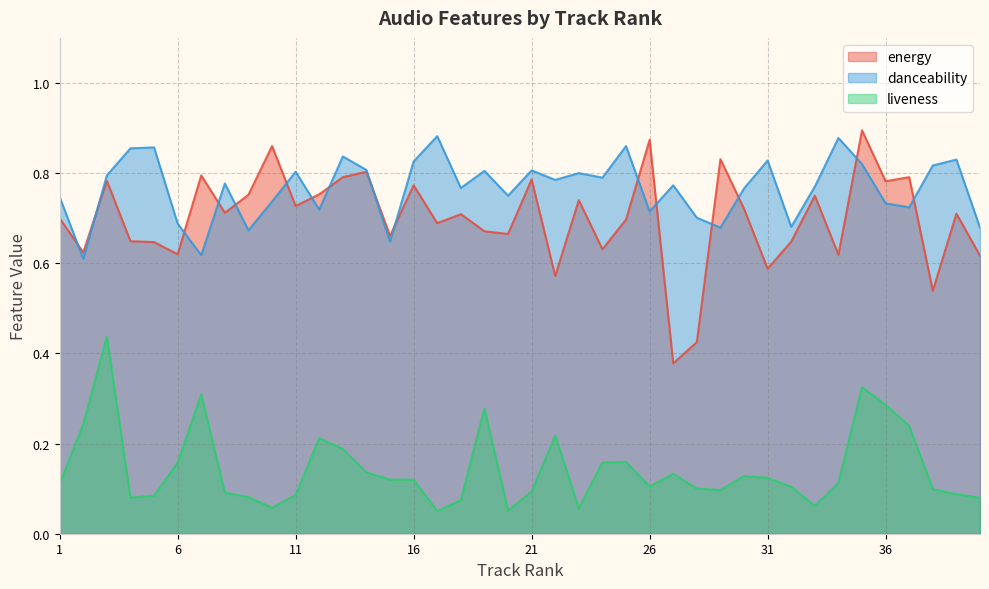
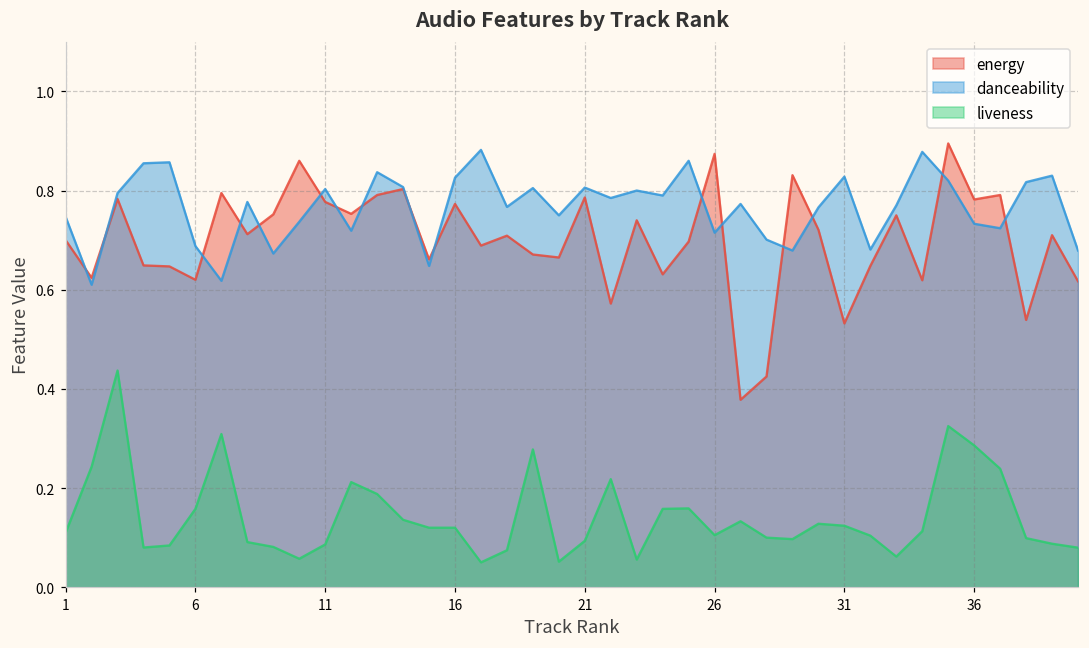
  {
    "energy": {
      "1": 0.70,
      "6": 0.62,
-     "11": 0.73,
+     "11": 0.78,
      "16": 0.77,
      "21": 0.79,
      "26": 0.87,
-     "31": 0.59,
+     "31": 0.53,
      "36": 0.78
    },
    "danceability": {
      "1": 0.75,
      "6": 0.69,
      "11": 0.80,
      "16": 0.83,
      "21": 0.81,
      "26": 0.72,
      "31": 0.83,
      "36": 0.73
    },
    "liveness": {
      "1": 0.11,
      "6": 0.16,
      "11": 0.09,
      "16": 0.12,
      "21": 0.09,
      "26": 0.11,
      "31": 0.12,
      "36": 0.29
    }
  }
